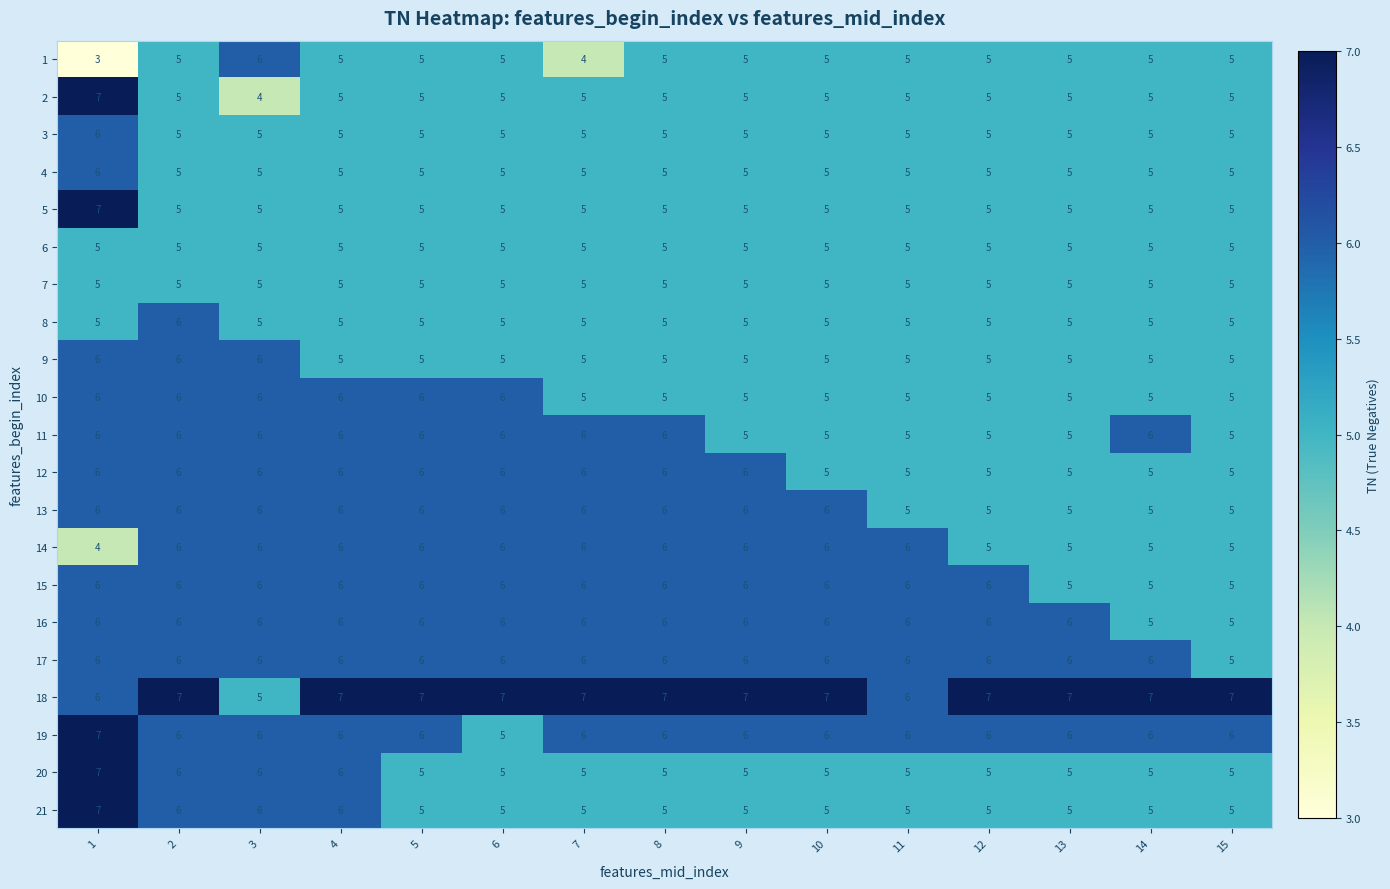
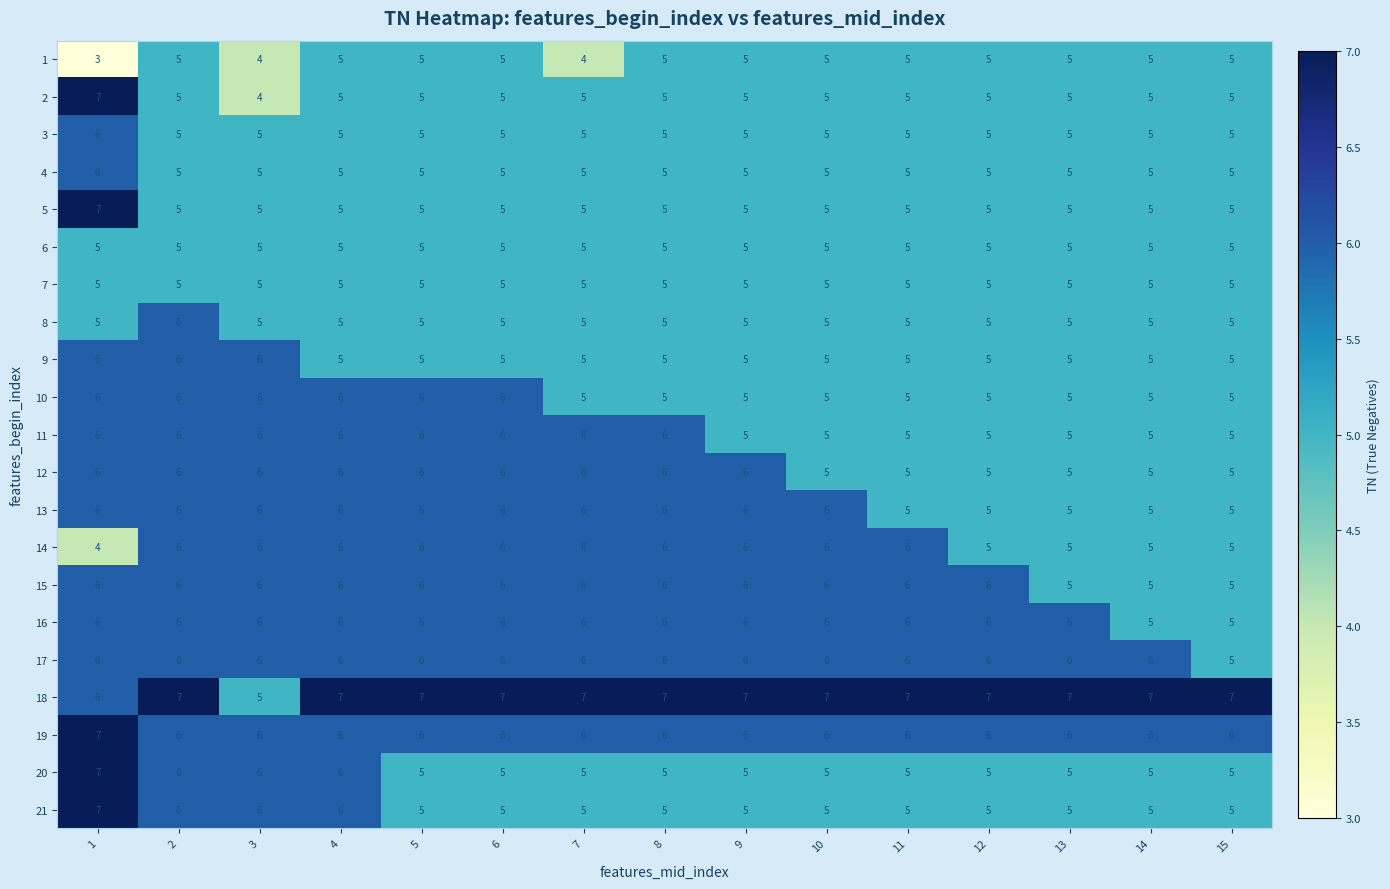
  {
    "1": {
      "1": 3,
      "2": 5,
-     "3": 6,
+     "3": 4,
      "4": 5,
      "5": 5,
      "6": 5,
      "7": 4,
      "8": 5,
      "9": 5,
      "10": 5,
      "11": 5,
      "12": 5,
      "13": 5,
      "14": 5,
      "15": 5
    },
    "11": {
      "1": 6,
      "2": 6,
      "3": 6,
      "4": 6,
      "5": 6,
      "6": 6,
      "7": 6,
      "8": 6,
      "9": 5,
      "10": 5,
      "11": 5,
      "12": 5,
      "13": 5,
-     "14": 6,
+     "14": 5,
      "15": 5
    },
    "18": {
      "1": 6,
      "2": 7,
      "3": 5,
      "4": 7,
      "5": 7,
      "6": 7,
      "7": 7,
      "8": 7,
      "9": 7,
      "10": 7,
-     "11": 6,
+     "11": 7,
      "12": 7,
      "13": 7,
      "14": 7,
      "15": 7
    },
    "19": {
      "1": 7,
      "2": 6,
      "3": 6,
      "4": 6,
      "5": 6,
-     "6": 5,
+     "6": 6,
      "7": 6,
      "8": 6,
      "9": 6,
      "10": 6,
      "11": 6,
      "12": 6,
      "13": 6,
      "14": 6,
      "15": 6
    }
  }
